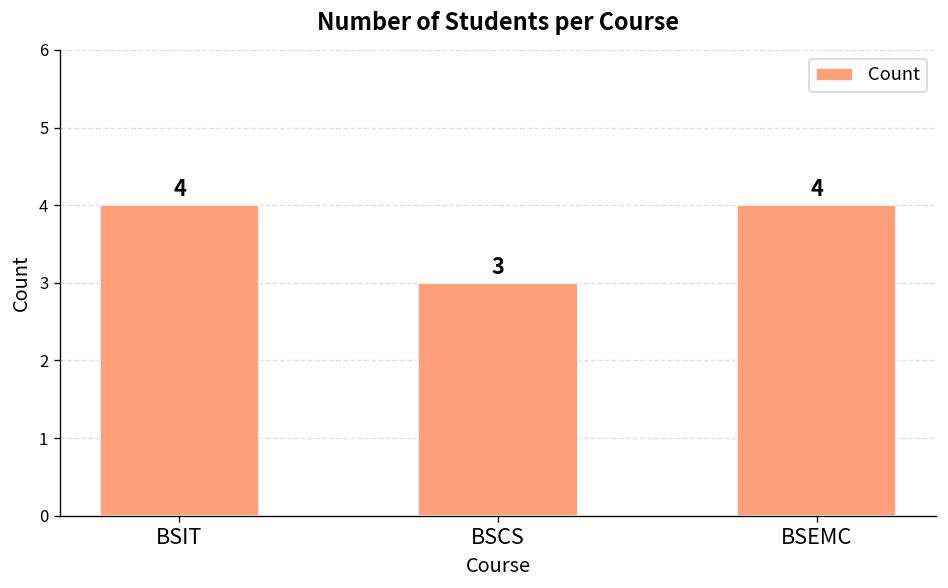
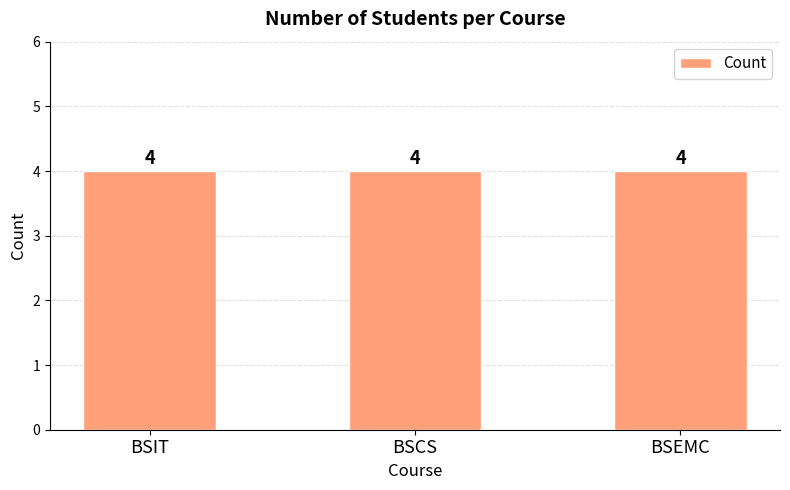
  {
    "BSIT": 4,
-   "BSCS": 3,
+   "BSCS": 4,
    "BSEMC": 4
  }
